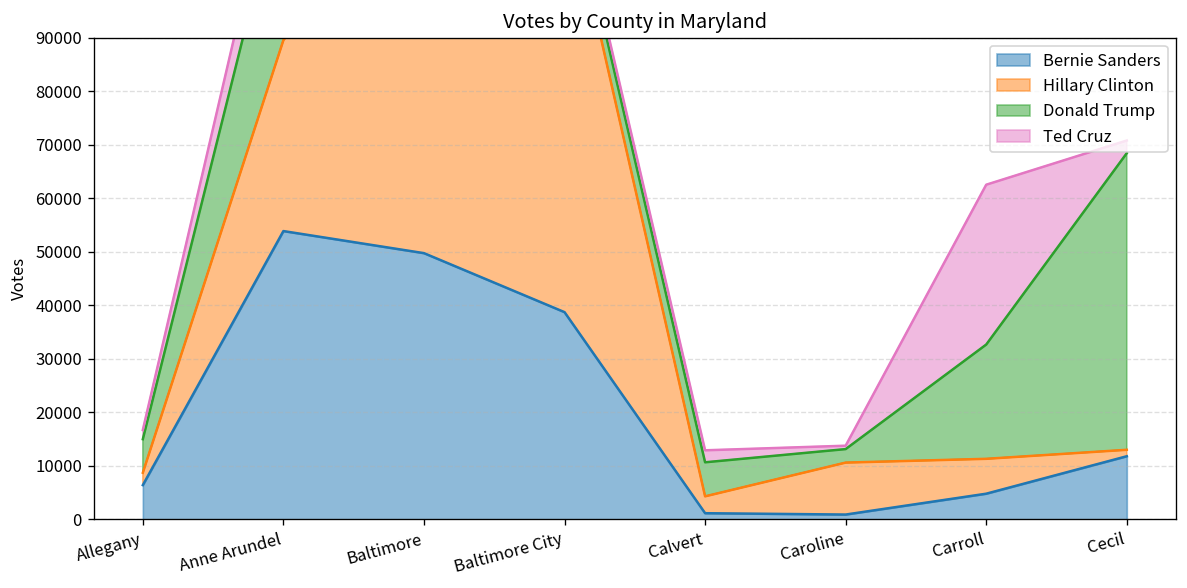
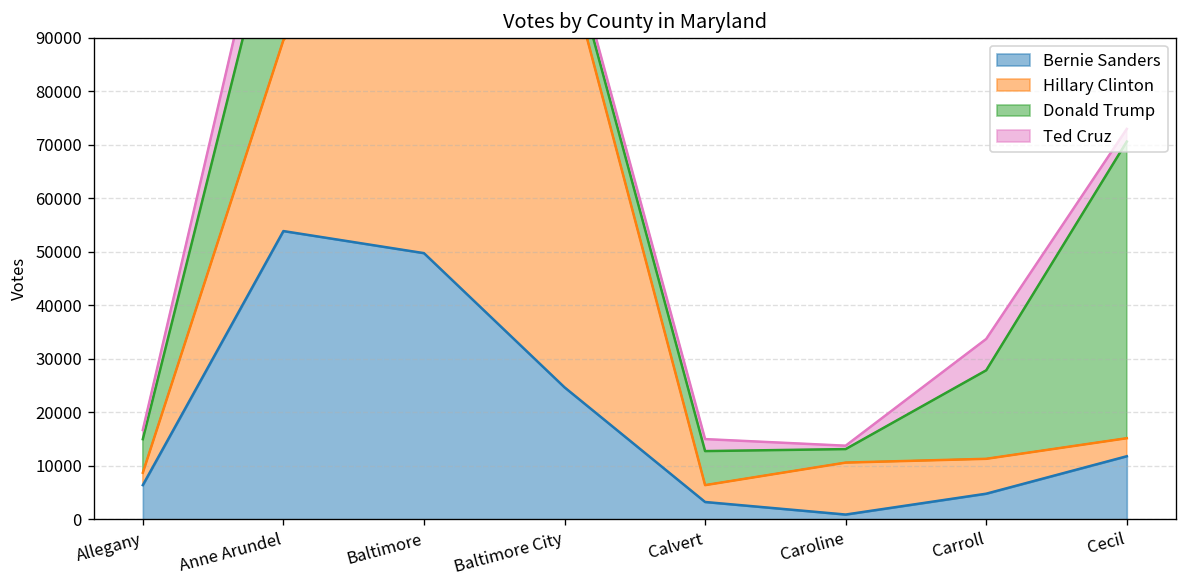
  {
    "Bernie Sanders": {
      "Allegany": 6000,
      "Anne Arundel": 54000,
      "Baltimore": 50000,
-     "Baltimore City": 39000,
-     "Calvert": 1000,
+     "Baltimore City": 25000,
+     "Calvert": 3000,
      "Caroline": 1000,
      "Carroll": 5000,
      "Cecil": 12000
    },
    "Hillary Clinton": {
      "Allegany": 2000,
      "Anne Arundel": 36000,
      "Calvert": 3000,
      "Caroline": 10000,
      "Carroll": 7000,
-     "Cecil": 1000
+     "Cecil": 3000
    },
    "Donald Trump": {
      "Allegany": 6000,
      "Calvert": 6000,
      "Caroline": 3000,
-     "Carroll": 21000
+     "Carroll": 17000
    },
    "Ted Cruz": {
      "Allegany": 2000,
      "Calvert": 2000,
      "Caroline": 1000,
-     "Carroll": 30000
+     "Carroll": 6000
    }
  }
